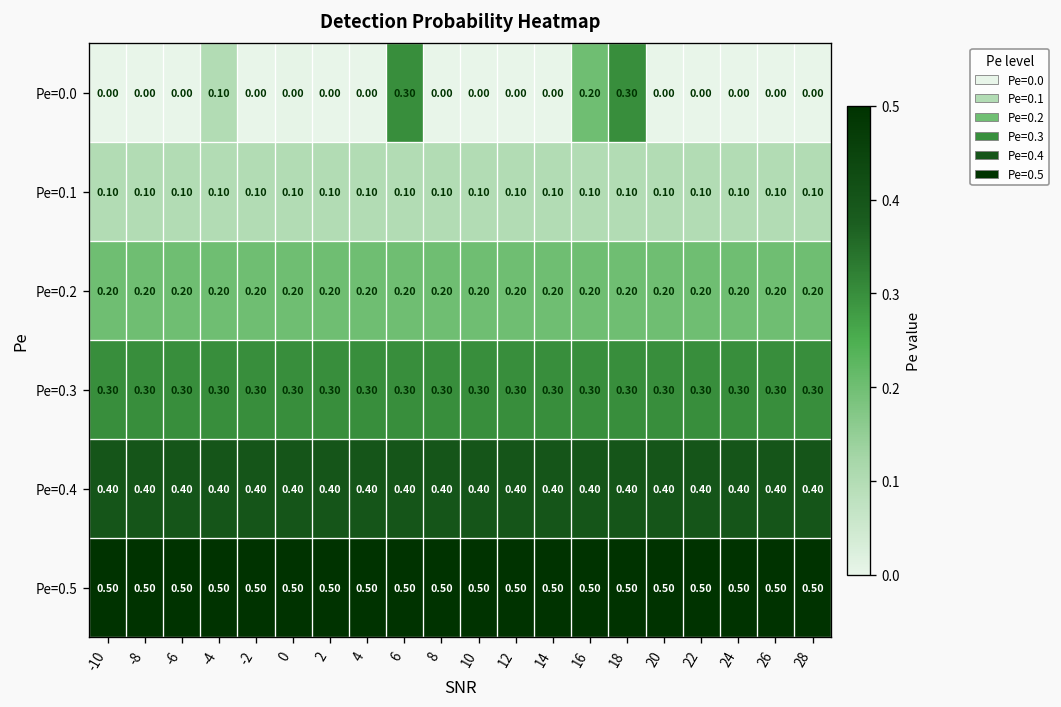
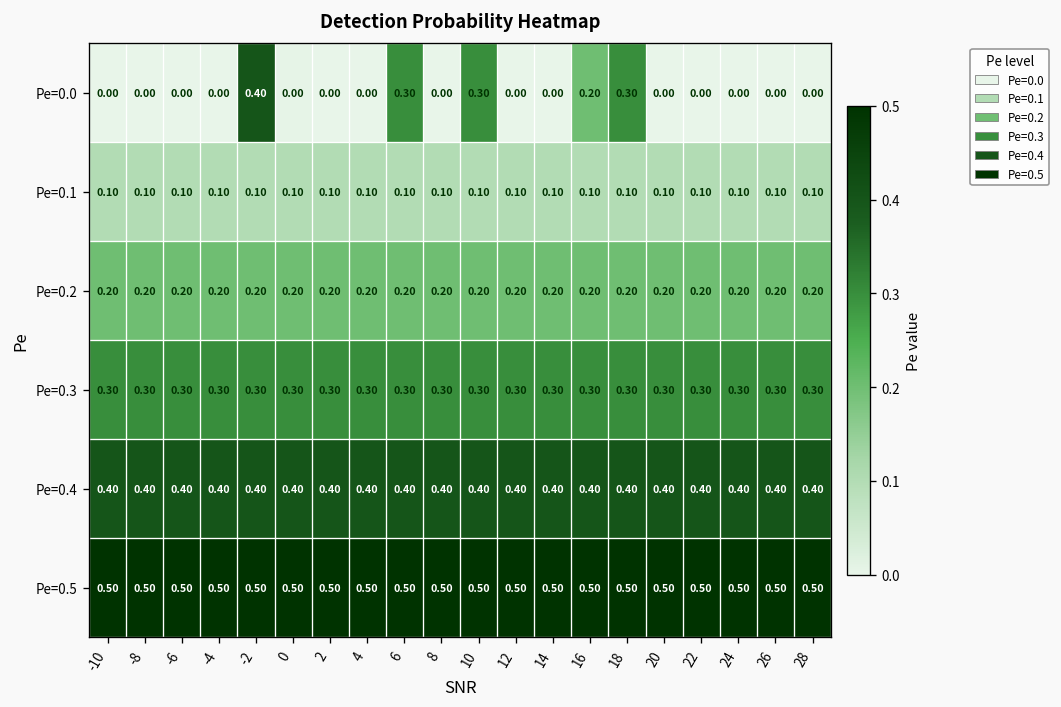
  {
    "Pe=0.0": {
      "-10": 0.00,
      "-8": 0.00,
      "-6": 0.00,
-     "-4": 0.10,
-     "-2": 0.00,
+     "-4": 0.00,
+     "-2": 0.40,
      "0": 0.00,
      "2": 0.00,
      "4": 0.00,
      "6": 0.30,
      "8": 0.00,
-     "10": 0.00,
+     "10": 0.30,
      "12": 0.00,
      "14": 0.00,
      "16": 0.20,
      "18": 0.30,
      "20": 0.00,
      "22": 0.00,
      "24": 0.00,
      "26": 0.00,
      "28": 0.00
    },
    "Pe=0.1": {
      "-10": 0.10,
      "-8": 0.10,
      "-6": 0.10,
      "-4": 0.10,
      "-2": 0.10,
      "0": 0.10,
      "2": 0.10,
      "4": 0.10,
      "6": 0.10,
      "8": 0.10,
      "10": 0.10,
      "12": 0.10,
      "14": 0.10,
      "16": 0.10,
      "18": 0.10,
      "20": 0.10,
      "22": 0.10,
      "24": 0.10,
      "26": 0.10,
      "28": 0.10
    },
    "Pe=0.2": {
      "-10": 0.20,
      "-8": 0.20,
      "-6": 0.20,
      "-4": 0.20,
      "-2": 0.20,
      "0": 0.20,
      "2": 0.20,
      "4": 0.20,
      "6": 0.20,
      "8": 0.20,
      "10": 0.20,
      "12": 0.20,
      "14": 0.20,
      "16": 0.20,
      "18": 0.20,
      "20": 0.20,
      "22": 0.20,
      "24": 0.20,
      "26": 0.20,
      "28": 0.20
    },
    "Pe=0.3": {
      "-10": 0.30,
      "-8": 0.30,
      "-6": 0.30,
      "-4": 0.30,
      "-2": 0.30,
      "0": 0.30,
      "2": 0.30,
      "4": 0.30,
      "6": 0.30,
      "8": 0.30,
      "10": 0.30,
      "12": 0.30,
      "14": 0.30,
      "16": 0.30,
      "18": 0.30,
      "20": 0.30,
      "22": 0.30,
      "24": 0.30,
      "26": 0.30,
      "28": 0.30
    },
    "Pe=0.4": {
      "-10": 0.40,
      "-8": 0.40,
      "-6": 0.40,
      "-4": 0.40,
      "-2": 0.40,
      "0": 0.40,
      "2": 0.40,
      "4": 0.40,
      "6": 0.40,
      "8": 0.40,
      "10": 0.40,
      "12": 0.40,
      "14": 0.40,
      "16": 0.40,
      "18": 0.40,
      "20": 0.40,
      "22": 0.40,
      "24": 0.40,
      "26": 0.40,
      "28": 0.40
    },
    "Pe=0.5": {
      "-10": 0.50,
      "-8": 0.50,
      "-6": 0.50,
      "-4": 0.50,
      "-2": 0.50,
      "0": 0.50,
      "2": 0.50,
      "4": 0.50,
      "6": 0.50,
      "8": 0.50,
      "10": 0.50,
      "12": 0.50,
      "14": 0.50,
      "16": 0.50,
      "18": 0.50,
      "20": 0.50,
      "22": 0.50,
      "24": 0.50,
      "26": 0.50,
      "28": 0.50
    }
  }
